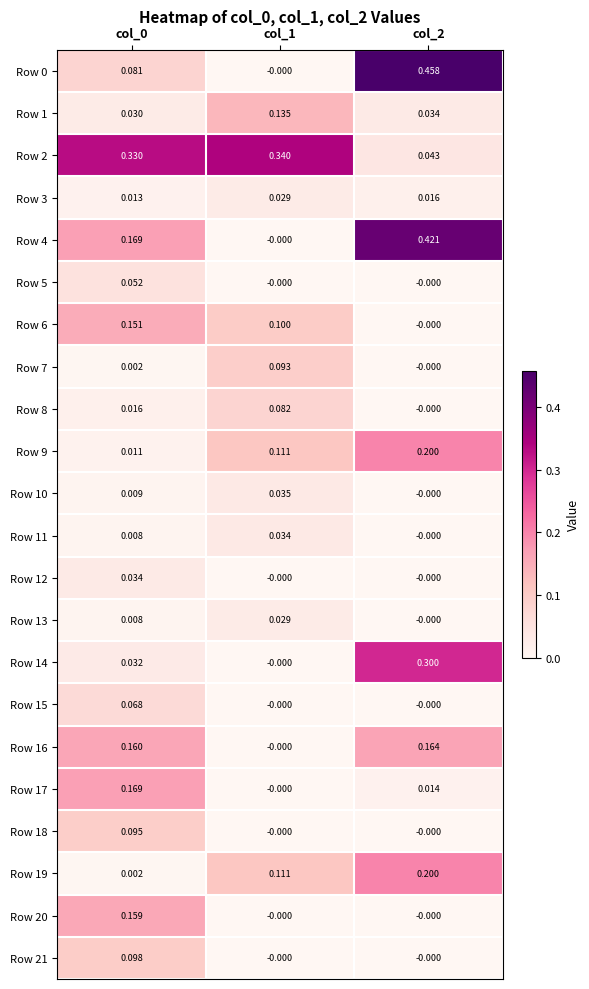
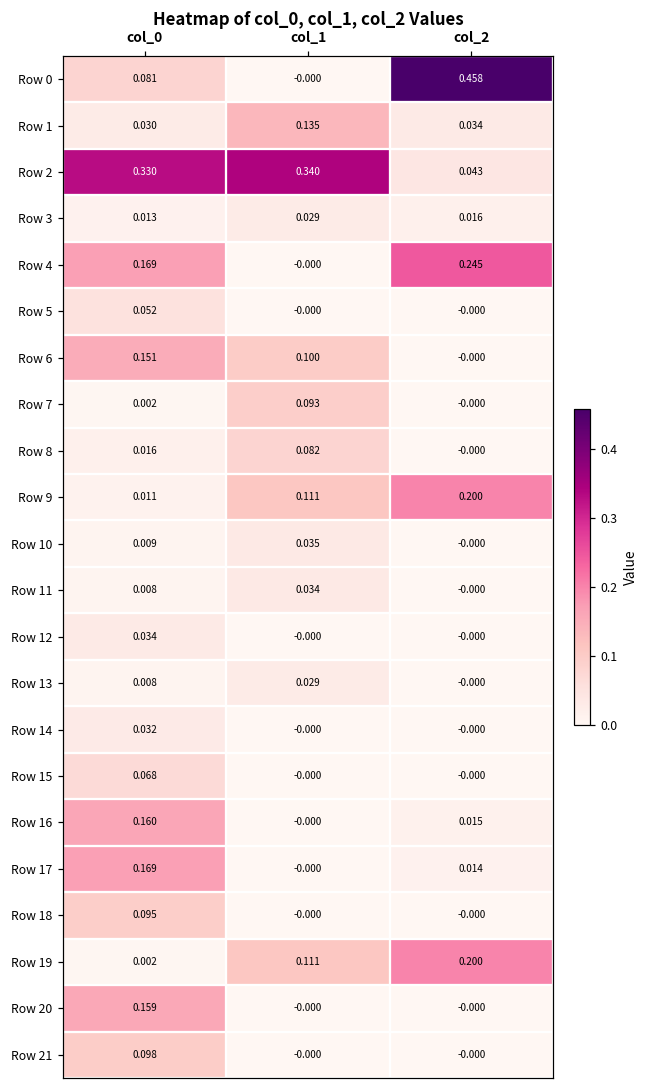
  {
    "Row 0": {
      "col_0": 0.081,
      "col_1": -0.000,
      "col_2": 0.458
    },
    "Row 1": {
      "col_0": 0.030,
      "col_1": 0.135,
      "col_2": 0.034
    },
    "Row 2": {
      "col_0": 0.330,
      "col_1": 0.340,
      "col_2": 0.043
    },
    "Row 3": {
      "col_0": 0.013,
      "col_1": 0.029,
      "col_2": 0.016
    },
    "Row 4": {
      "col_0": 0.169,
      "col_1": -0.000,
-     "col_2": 0.421
+     "col_2": 0.245
    },
    "Row 5": {
      "col_0": 0.052,
      "col_1": -0.000,
      "col_2": -0.000
    },
    "Row 6": {
      "col_0": 0.151,
      "col_1": 0.100,
      "col_2": -0.000
    },
    "Row 7": {
      "col_0": 0.002,
      "col_1": 0.093,
      "col_2": -0.000
    },
    "Row 8": {
      "col_0": 0.016,
      "col_1": 0.082,
      "col_2": -0.000
    },
    "Row 9": {
      "col_0": 0.011,
      "col_1": 0.111,
      "col_2": 0.200
    },
    "Row 10": {
      "col_0": 0.009,
      "col_1": 0.035,
      "col_2": -0.000
    },
    "Row 11": {
      "col_0": 0.008,
      "col_1": 0.034,
      "col_2": -0.000
    },
    "Row 12": {
      "col_0": 0.034,
      "col_1": -0.000,
      "col_2": -0.000
    },
    "Row 13": {
      "col_0": 0.008,
      "col_1": 0.029,
      "col_2": -0.000
    },
    "Row 14": {
      "col_0": 0.032,
      "col_1": -0.000,
-     "col_2": 0.300
+     "col_2": -0.000
    },
    "Row 15": {
      "col_0": 0.068,
      "col_1": -0.000,
      "col_2": -0.000
    },
    "Row 16": {
      "col_0": 0.160,
      "col_1": -0.000,
-     "col_2": 0.164
+     "col_2": 0.015
    },
    "Row 17": {
      "col_0": 0.169,
      "col_1": -0.000,
      "col_2": 0.014
    },
    "Row 18": {
      "col_0": 0.095,
      "col_1": -0.000,
      "col_2": -0.000
    },
    "Row 19": {
      "col_0": 0.002,
      "col_1": 0.111,
      "col_2": 0.200
    },
    "Row 20": {
      "col_0": 0.159,
      "col_1": -0.000,
      "col_2": -0.000
    },
    "Row 21": {
      "col_0": 0.098,
      "col_1": -0.000,
      "col_2": -0.000
    }
  }
